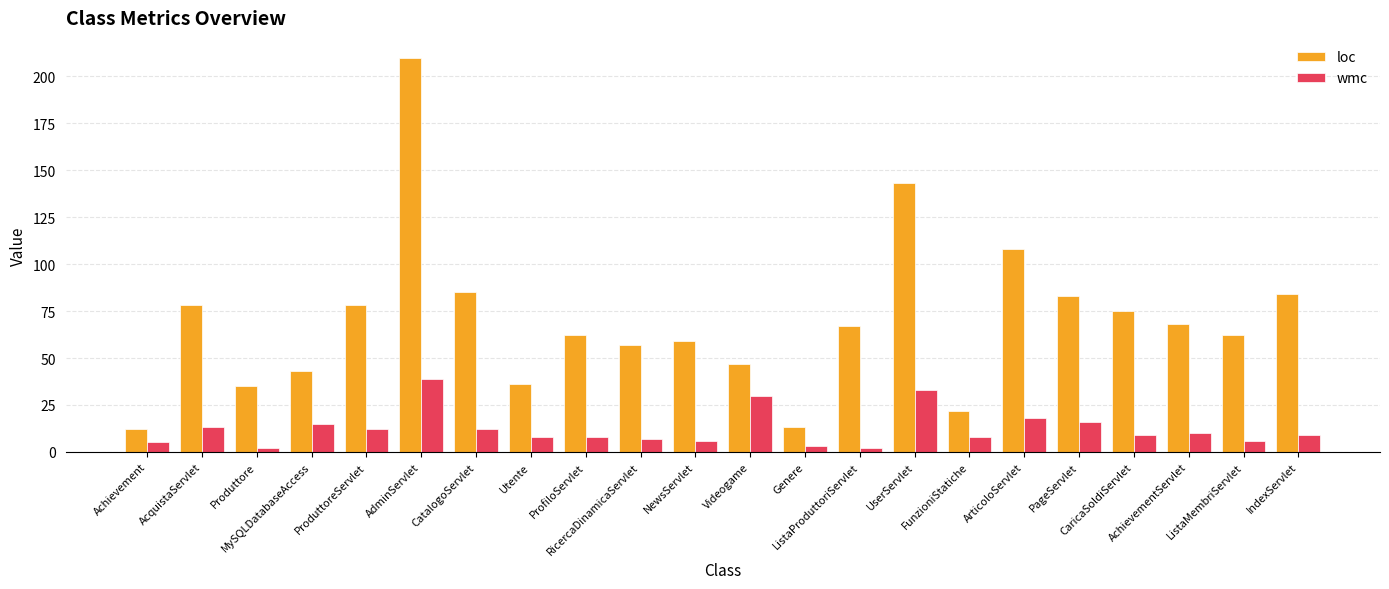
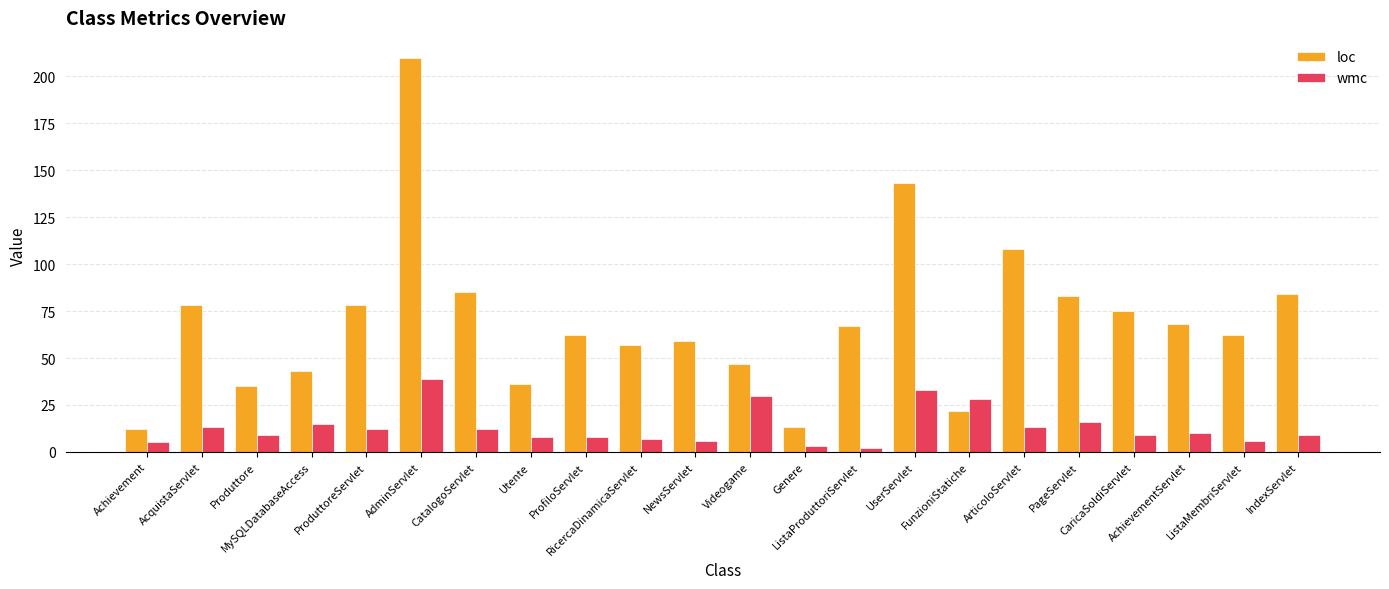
  {
    "loc": {
      "Achievement": 12,
      "AcquistaServlet": 78,
      "Produttore": 35,
      "MySQLDatabaseAccess": 43,
      "ProduttoreServlet": 78,
      "AdminServlet": 210,
      "CatalogoServlet": 85,
      "Utente": 36,
      "ProfiloServlet": 62,
      "RicercaDinamicaServlet": 57,
      "NewsServlet": 59,
      "Videogame": 47,
      "Genere": 13,
      "ListaProduttoriServlet": 67,
      "UserServlet": 143,
      "FunzioniStatiche": 22,
      "ArticoloServlet": 108,
      "PageServlet": 83,
      "CaricaSoldiServlet": 75,
      "AchievementServlet": 68,
      "ListaMembriServlet": 62,
      "IndexServlet": 84
    },
    "wmc": {
      "Achievement": 5,
      "AcquistaServlet": 13,
-     "Produttore": 2,
+     "Produttore": 9,
      "MySQLDatabaseAccess": 15,
      "ProduttoreServlet": 12,
      "AdminServlet": 39,
      "CatalogoServlet": 12,
      "Utente": 8,
      "ProfiloServlet": 8,
      "RicercaDinamicaServlet": 7,
      "NewsServlet": 6,
      "Videogame": 30,
      "Genere": 3,
      "ListaProduttoriServlet": 2,
      "UserServlet": 33,
-     "FunzioniStatiche": 8,
-     "ArticoloServlet": 18,
+     "FunzioniStatiche": 28,
+     "ArticoloServlet": 13,
      "PageServlet": 16,
      "CaricaSoldiServlet": 9,
      "AchievementServlet": 10,
      "ListaMembriServlet": 6,
      "IndexServlet": 9
    }
  }
